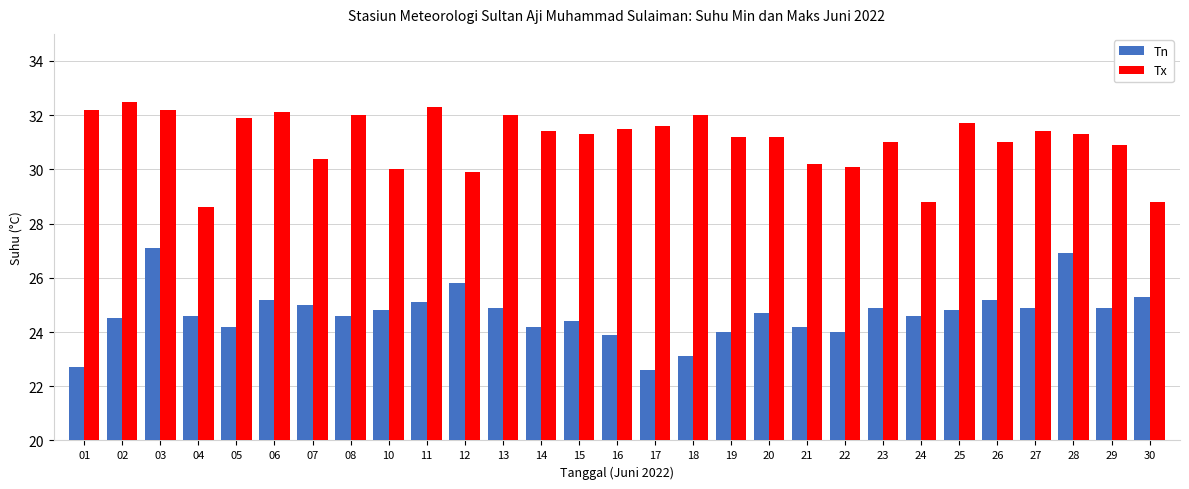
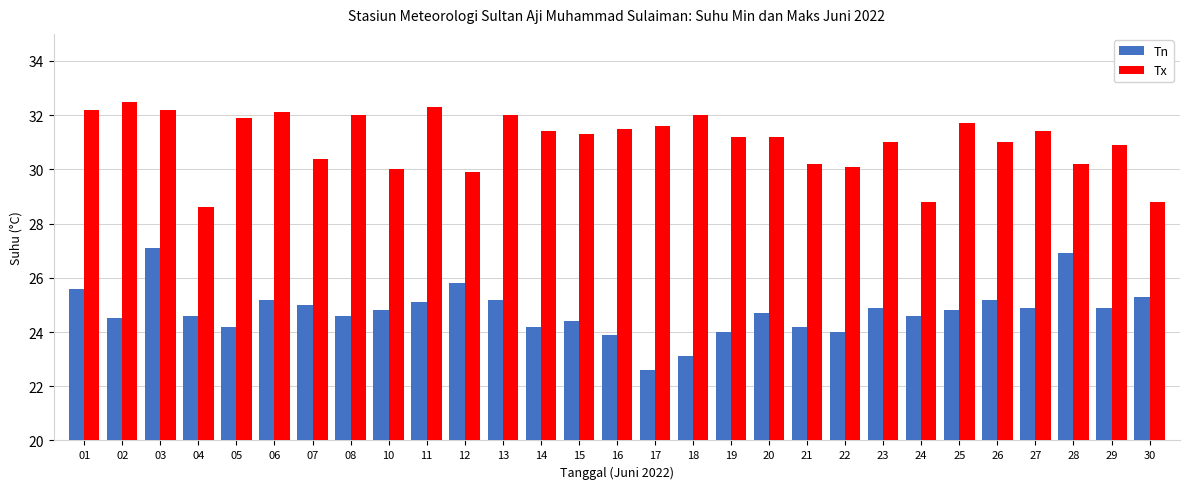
  {
    "Tn": {
-     "01": 22.7,
+     "01": 25.6,
      "02": 24.5,
      "03": 27.1,
      "04": 24.6,
      "05": 24.2,
      "06": 25.2,
      "07": 25.0,
      "08": 24.6,
      "10": 24.8,
      "11": 25.1,
      "12": 25.8,
-     "13": 24.9,
+     "13": 25.2,
      "14": 24.2,
      "15": 24.4,
      "16": 23.9,
      "17": 22.6,
      "18": 23.1,
      "19": 24.0,
      "20": 24.7,
      "21": 24.2,
      "22": 24.0,
      "23": 24.9,
      "24": 24.6,
      "25": 24.8,
      "26": 25.2,
      "27": 24.9,
      "28": 26.9,
      "29": 24.9,
      "30": 25.3
    },
    "Tx": {
      "01": 32.2,
      "02": 32.5,
      "03": 32.2,
      "04": 28.6,
      "05": 31.9,
      "06": 32.1,
      "07": 30.4,
      "08": 32.0,
      "10": 30.0,
      "11": 32.3,
      "12": 29.9,
      "13": 32.0,
      "14": 31.4,
      "15": 31.3,
      "16": 31.5,
      "17": 31.6,
      "18": 32.0,
      "19": 31.2,
      "20": 31.2,
      "21": 30.2,
      "22": 30.1,
      "23": 31.0,
      "24": 28.8,
      "25": 31.7,
      "26": 31.0,
      "27": 31.4,
-     "28": 31.3,
+     "28": 30.2,
      "29": 30.9,
      "30": 28.8
    }
  }
